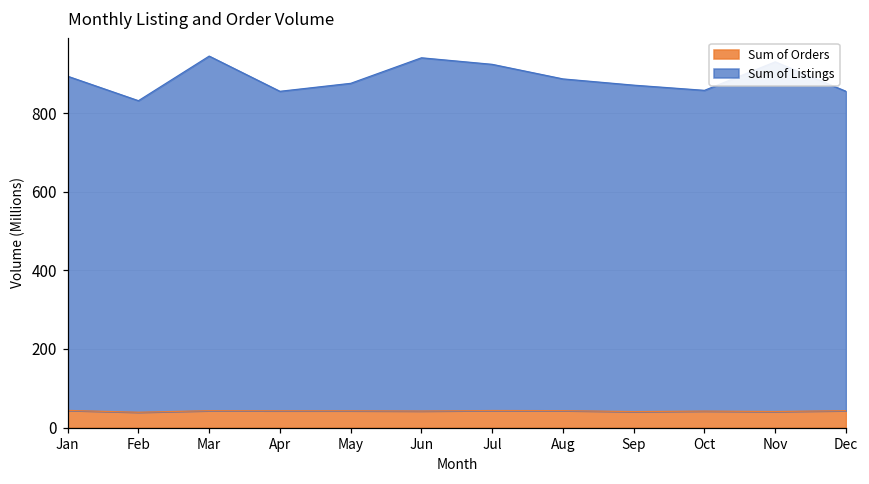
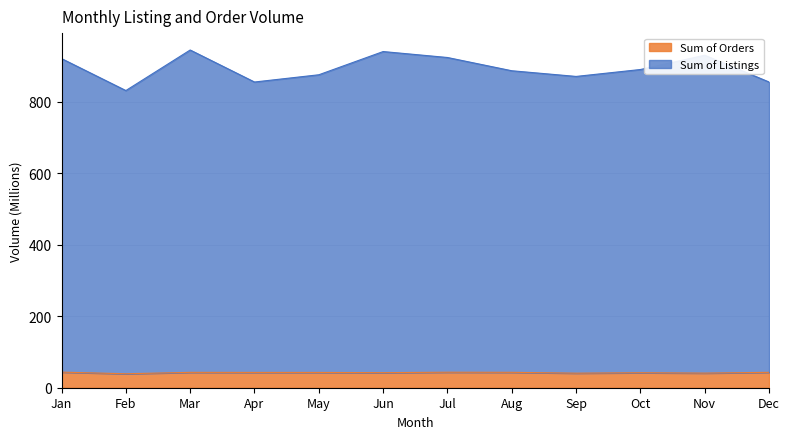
  {
    "Sum of Orders": {
      "Jan": 40,
      "Feb": 40,
      "Mar": 40,
      "Apr": 40,
      "May": 40,
      "Jun": 40,
      "Jul": 40,
      "Aug": 40,
      "Sep": 40,
      "Oct": 40,
      "Nov": 40,
      "Dec": 40
    },
    "Sum of Listings": {
-     "Jan": 850,
+     "Jan": 880,
      "Feb": 790,
      "Mar": 900,
      "Apr": 810,
      "May": 830,
      "Jun": 900,
      "Jul": 880,
      "Aug": 840,
      "Sep": 830,
-     "Oct": 820,
+     "Oct": 850,
      "Dec": 810
    }
  }
